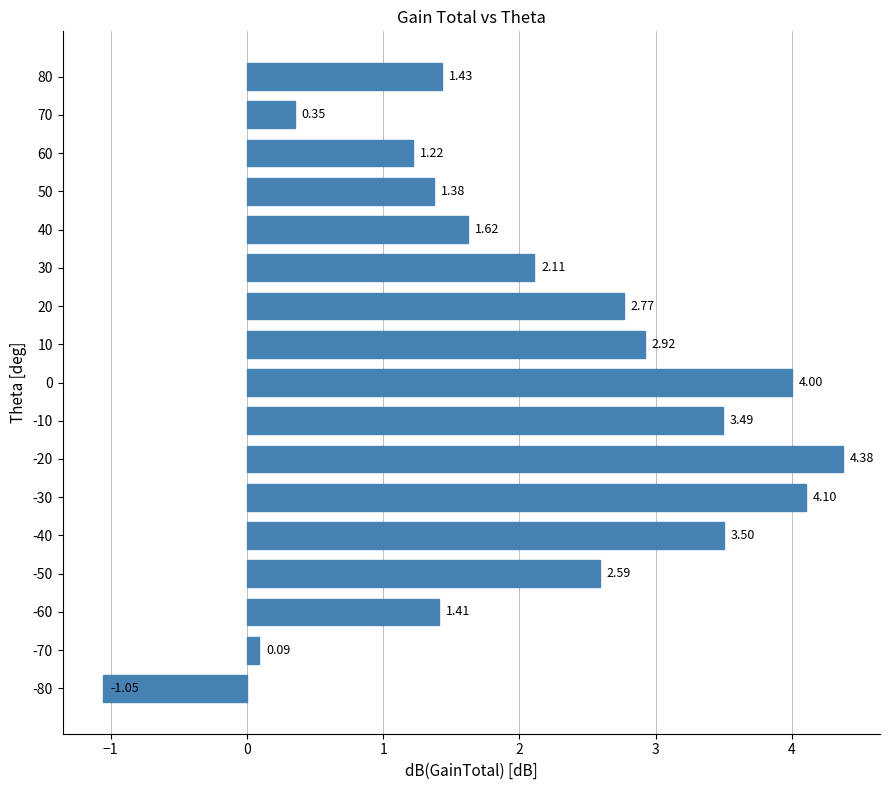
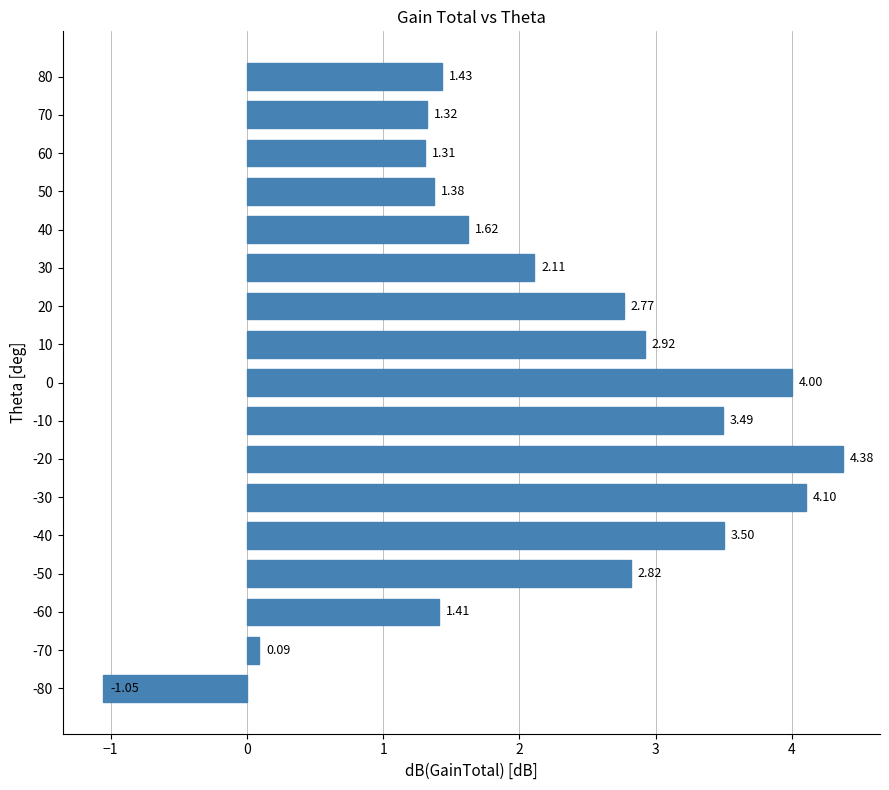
  {
    "80": 1.43,
-   "70": 0.35,
-   "60": 1.22,
+   "70": 1.32,
+   "60": 1.31,
    "50": 1.38,
    "40": 1.62,
    "30": 2.11,
    "20": 2.77,
    "10": 2.92,
    "0": 4.00,
    "-10": 3.49,
    "-20": 4.38,
    "-30": 4.10,
    "-40": 3.50,
-   "-50": 2.59,
+   "-50": 2.82,
    "-60": 1.41,
    "-70": 0.09,
    "-80": -1.05
  }
